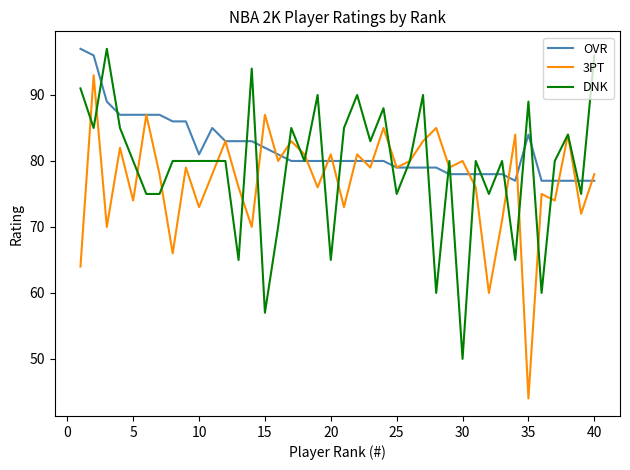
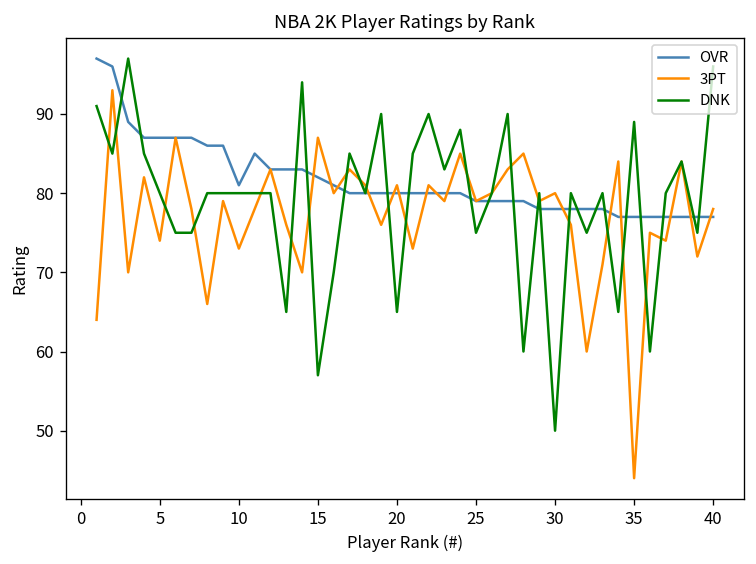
  {
    "OVR": {
      "5": 87,
      "10": 81,
      "15": 82,
      "20": 80,
      "30": 78,
-     "35": 84,
+     "35": 77,
      "40": 77
    },
    "3PT": {
      "5": 74,
      "10": 73,
      "15": 87,
      "20": 81,
      "30": 80,
      "35": 44,
      "40": 78
    },
    "DNK": {
      "5": 80,
      "10": 80,
      "15": 57,
      "20": 65,
      "25": 75,
      "30": 50,
      "35": 89
    }
  }
